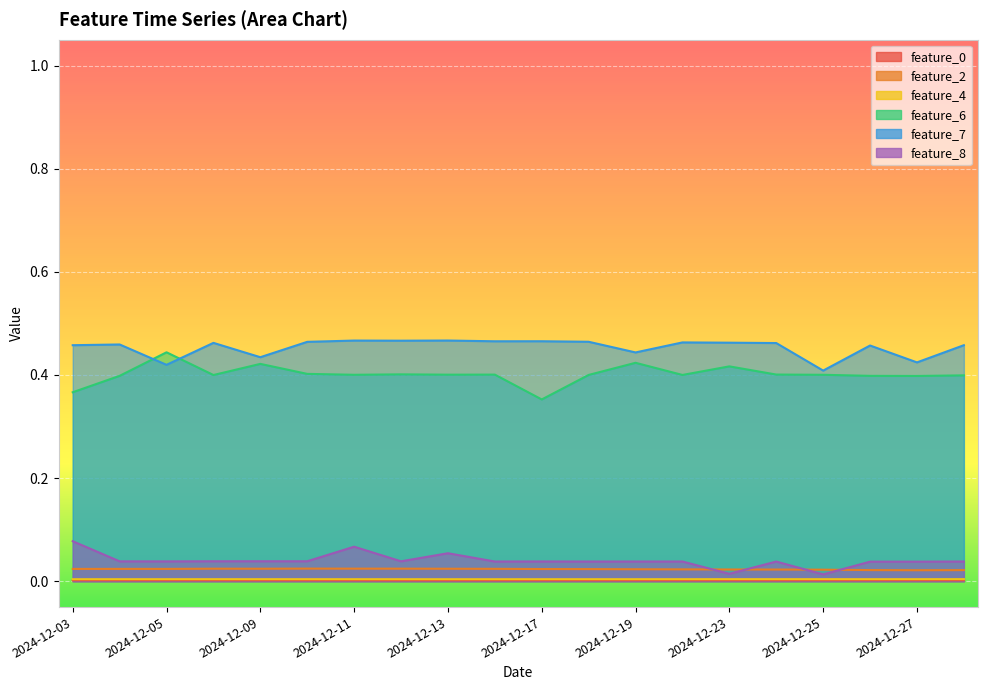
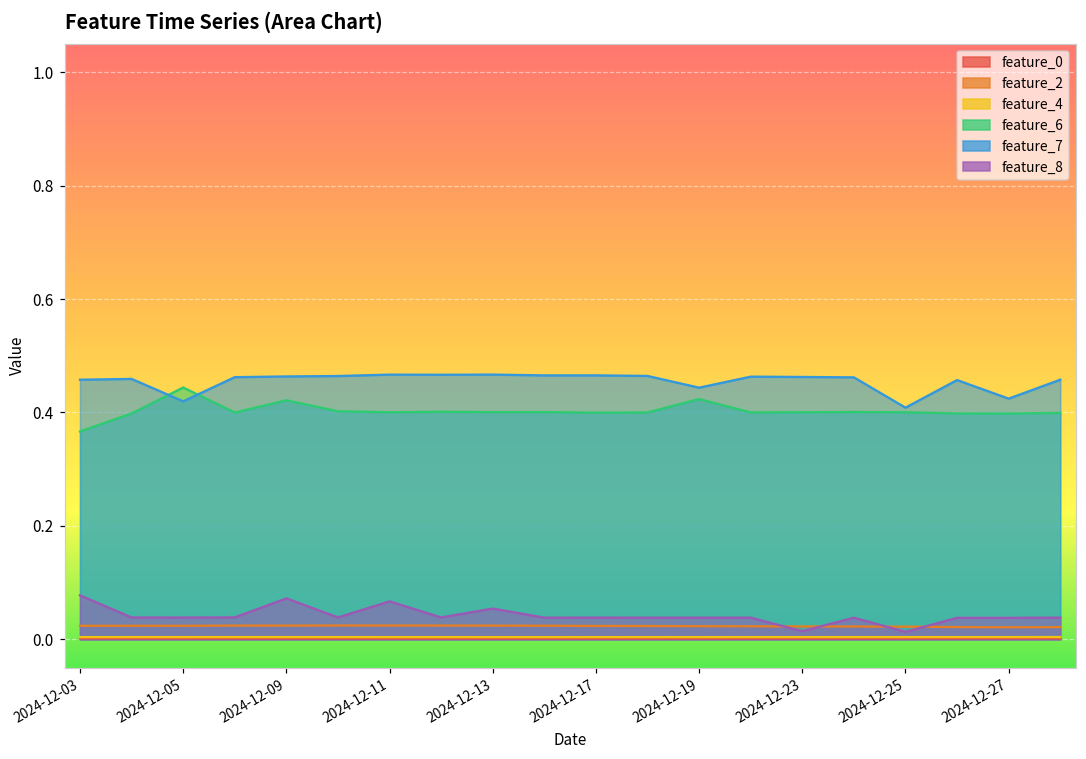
  {
    "feature_6": {
      "2024-12-03": 0.37,
      "2024-12-05": 0.44,
      "2024-12-09": 0.42,
      "2024-12-11": 0.40,
      "2024-12-13": 0.40,
-     "2024-12-17": 0.35,
+     "2024-12-17": 0.40,
      "2024-12-19": 0.42,
-     "2024-12-23": 0.42,
+     "2024-12-23": 0.40,
      "2024-12-25": 0.40,
      "2024-12-27": 0.40
    },
    "feature_7": {
      "2024-12-03": 0.46,
      "2024-12-05": 0.42,
-     "2024-12-09": 0.43,
+     "2024-12-09": 0.46,
      "2024-12-11": 0.47,
      "2024-12-13": 0.47,
      "2024-12-17": 0.47,
      "2024-12-19": 0.44,
      "2024-12-23": 0.46,
      "2024-12-25": 0.41,
      "2024-12-27": 0.42
    },
    "feature_8": {
      "2024-12-03": 0.08,
      "2024-12-05": 0.04,
-     "2024-12-09": 0.04,
+     "2024-12-09": 0.07,
      "2024-12-11": 0.07,
      "2024-12-13": 0.05,
      "2024-12-17": 0.04,
      "2024-12-19": 0.04,
      "2024-12-23": 0.01,
      "2024-12-25": 0.01,
      "2024-12-27": 0.04
    }
  }
